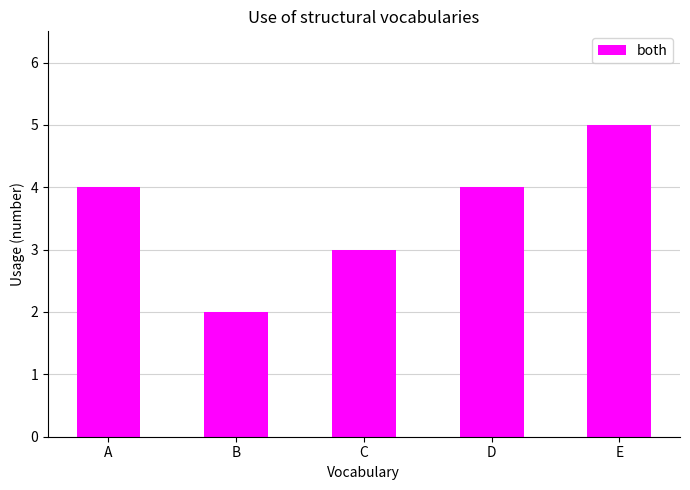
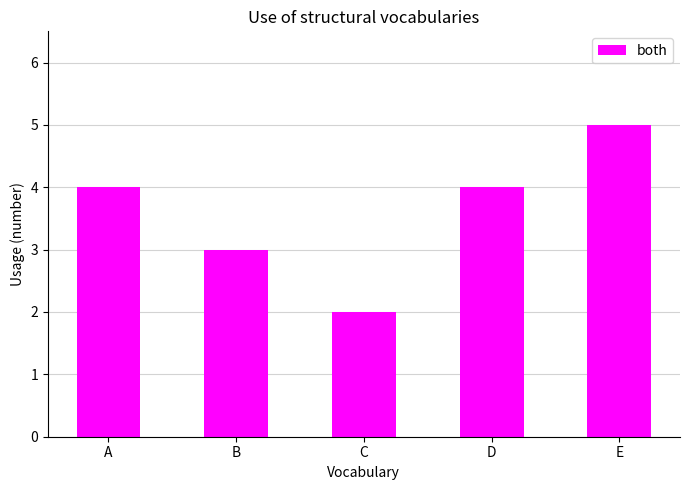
  {
    "A": 4,
-   "B": 2,
-   "C": 3,
+   "B": 3,
+   "C": 2,
    "D": 4,
    "E": 5
  }
